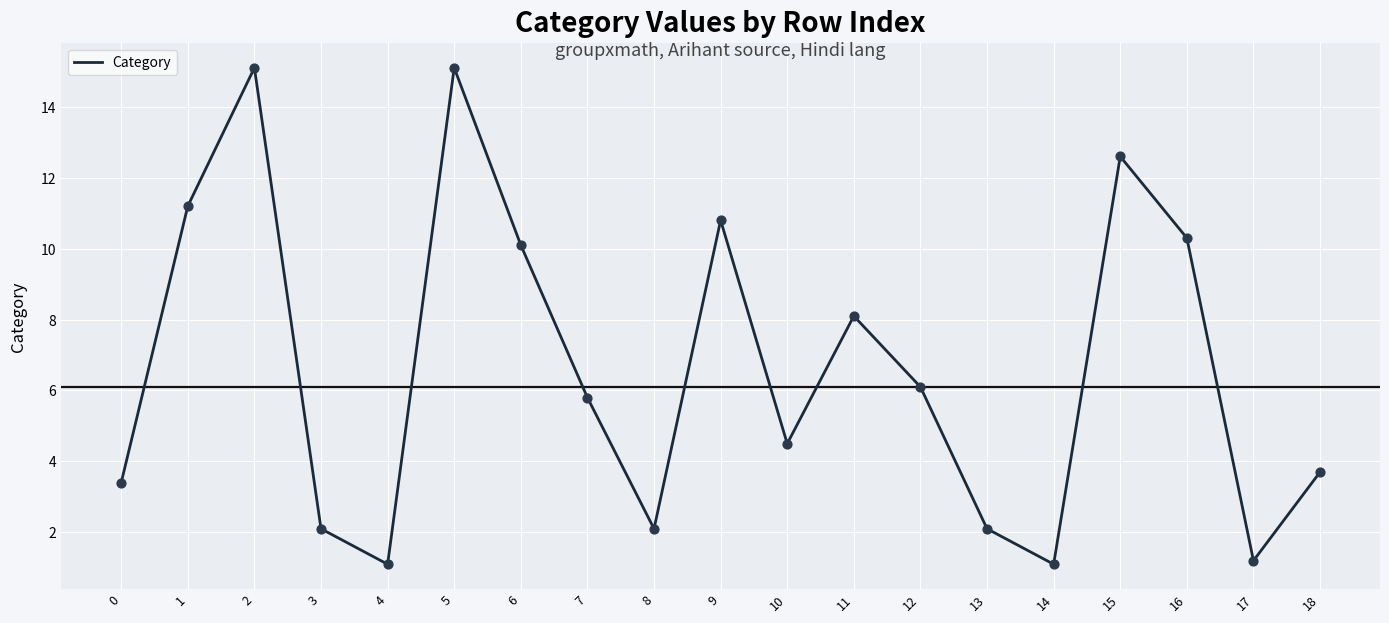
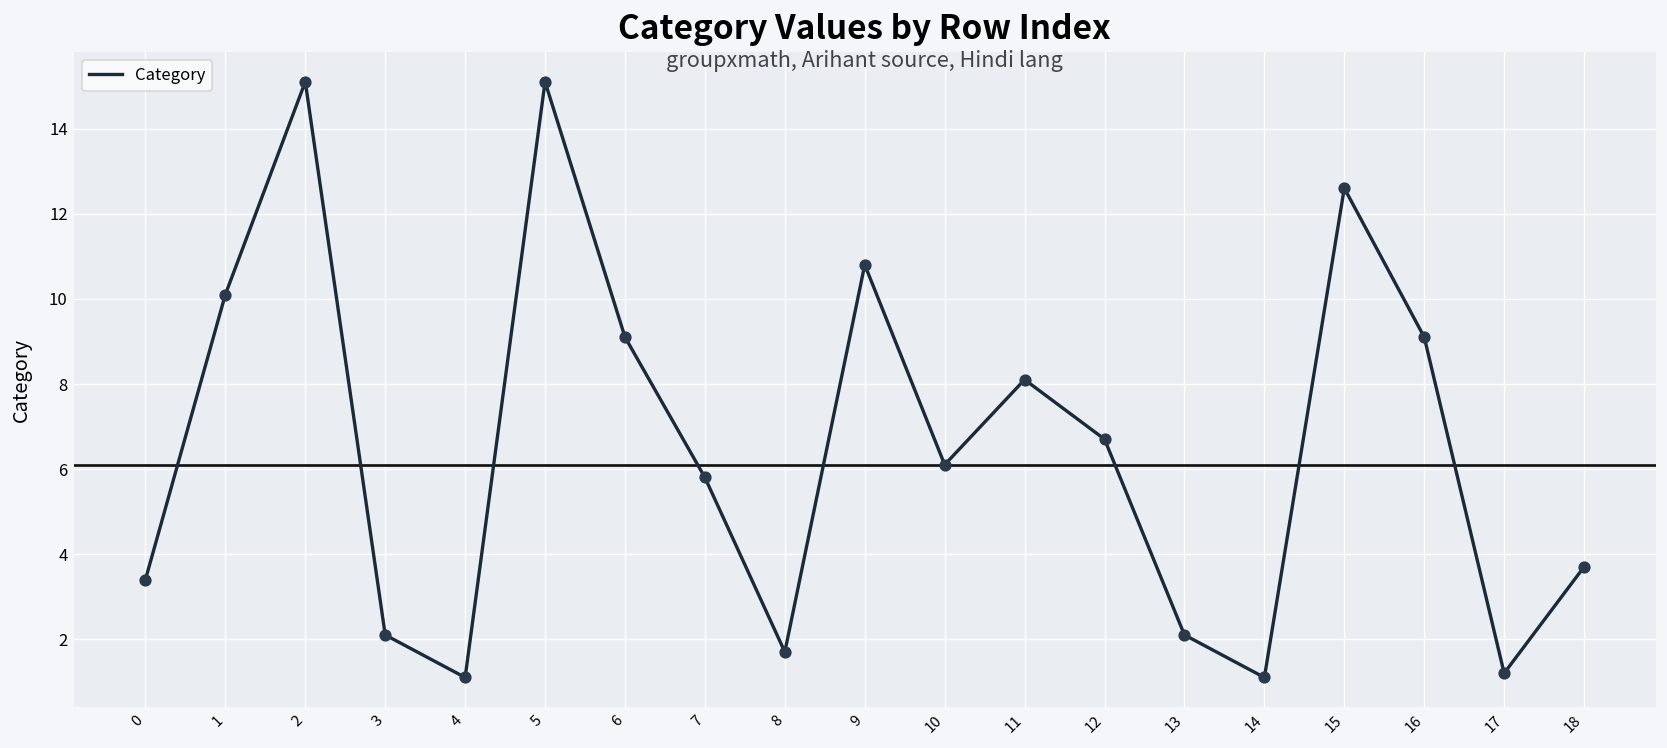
  {
    "0": 3.4,
-   "1": 11.2,
+   "1": 10.1,
    "2": 15.1,
    "3": 2.1,
    "4": 1.1,
    "5": 15.1,
-   "6": 10.1,
+   "6": 9.1,
    "7": 5.8,
-   "8": 2.1,
+   "8": 1.7,
    "9": 10.8,
-   "10": 4.5,
+   "10": 6.1,
    "11": 8.1,
-   "12": 6.1,
+   "12": 6.7,
    "13": 2.1,
    "14": 1.1,
    "15": 12.6,
-   "16": 10.3,
+   "16": 9.1,
    "17": 1.2,
    "18": 3.7
  }
